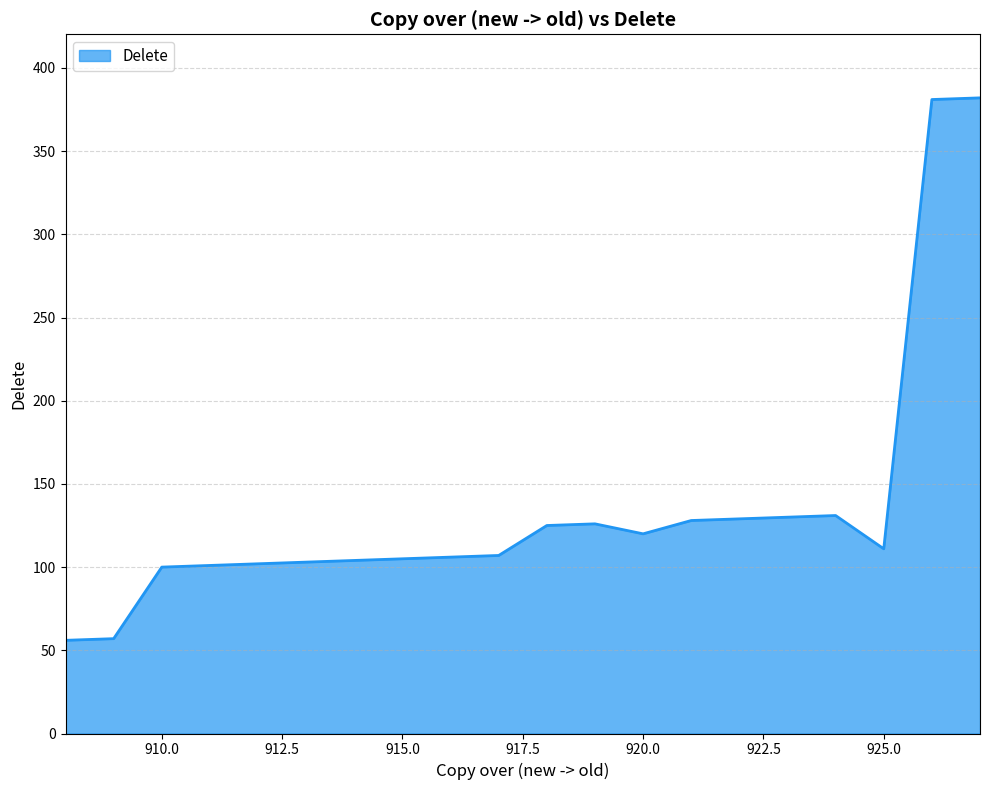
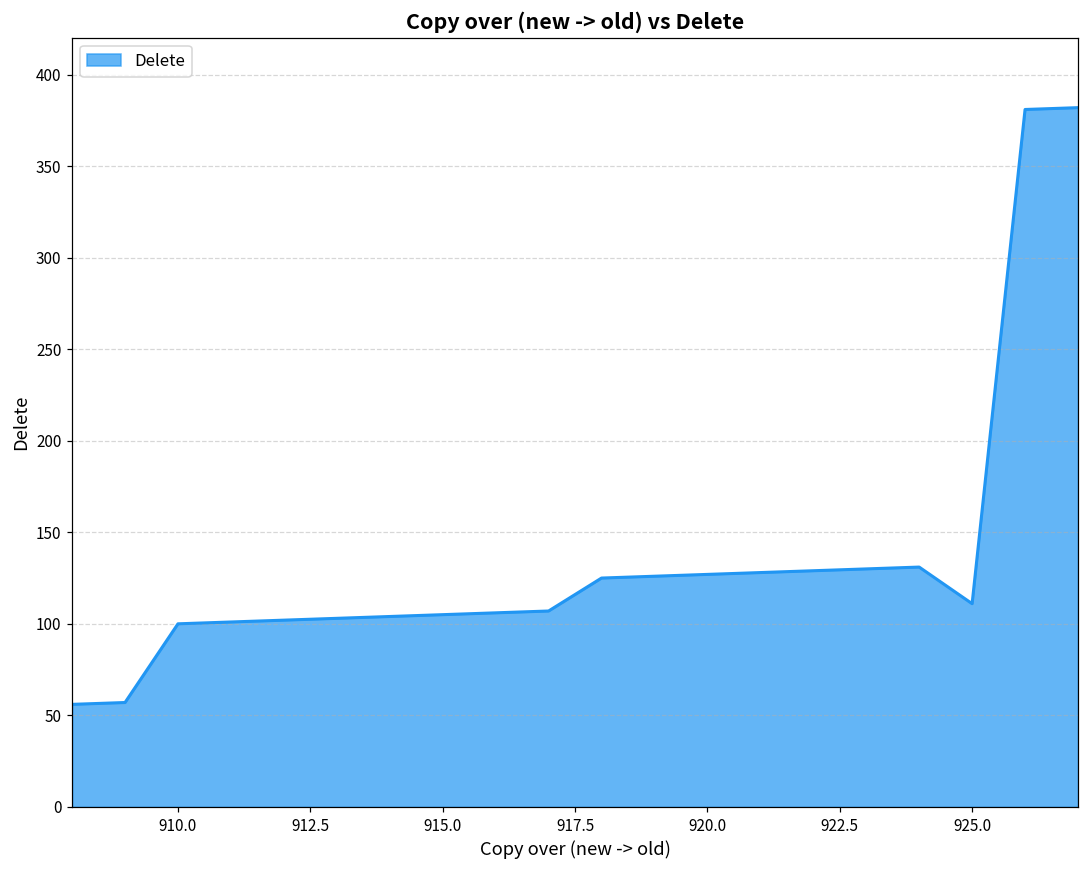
  {
    "910.0": 100,
    "915.0": 105,
-   "920.0": 120,
+   "920.0": 127,
    "925.0": 111
  }
